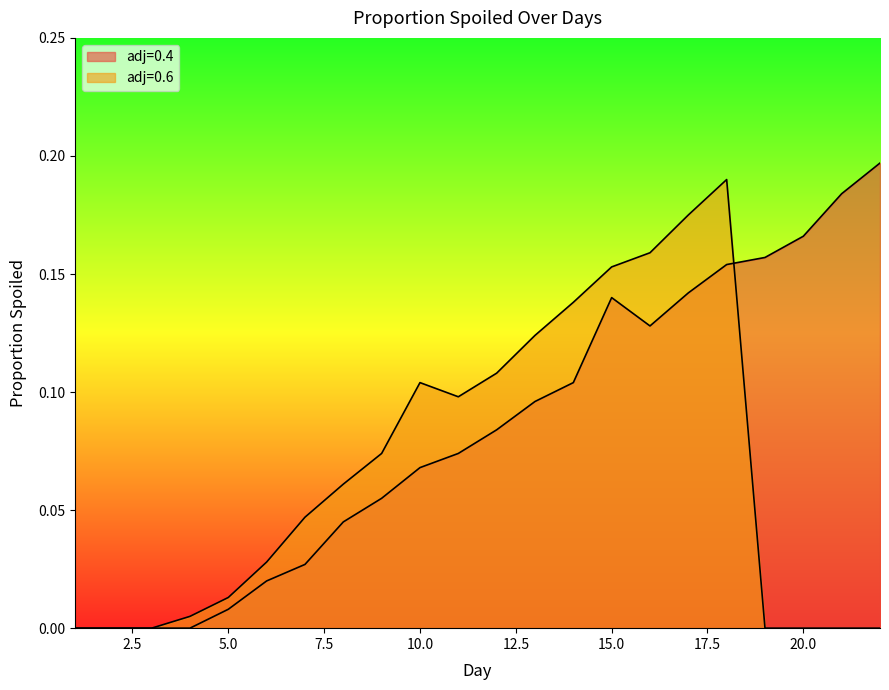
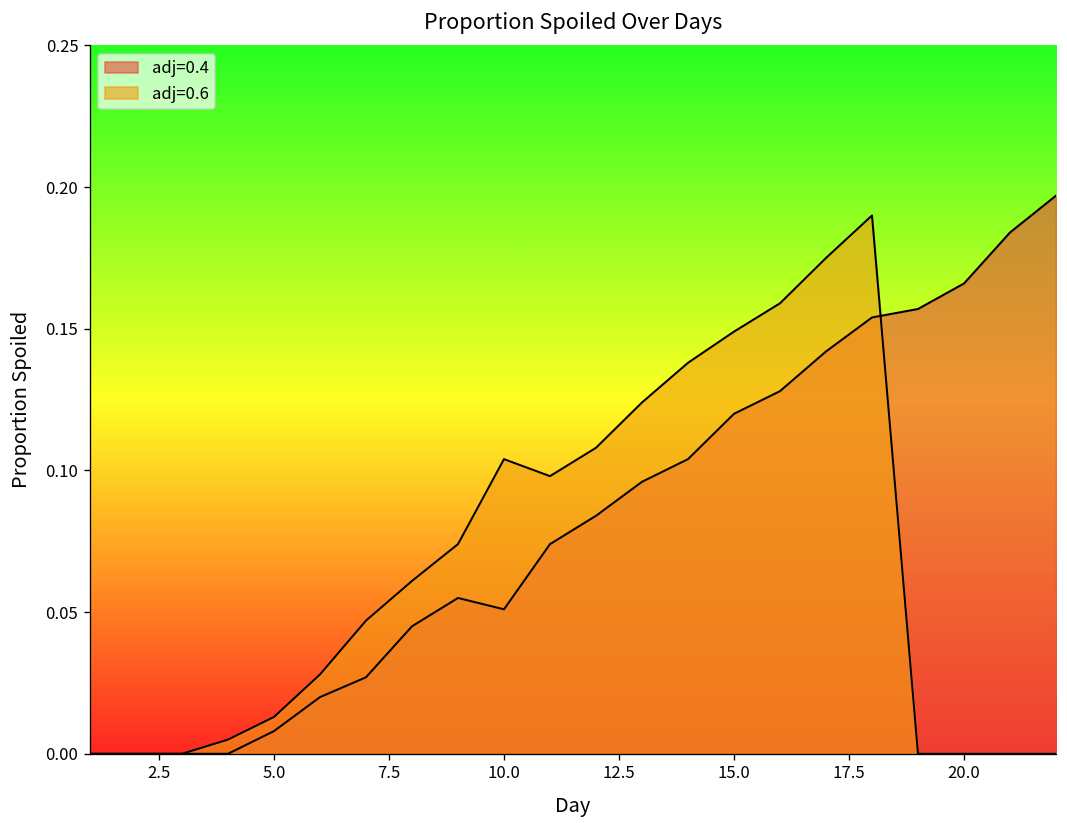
  {
    "adj=0.4": {
      "5.0": 0.008,
-     "10.0": 0.068,
-     "15.0": 0.14,
+     "10.0": 0.051,
+     "15.0": 0.12,
      "20.0": 0.166
    },
    "adj=0.6": {
      "5.0": 0.013,
      "10.0": 0.104,
-     "15.0": 0.153,
+     "15.0": 0.149,
      "20.0": 0.000
    }
  }
